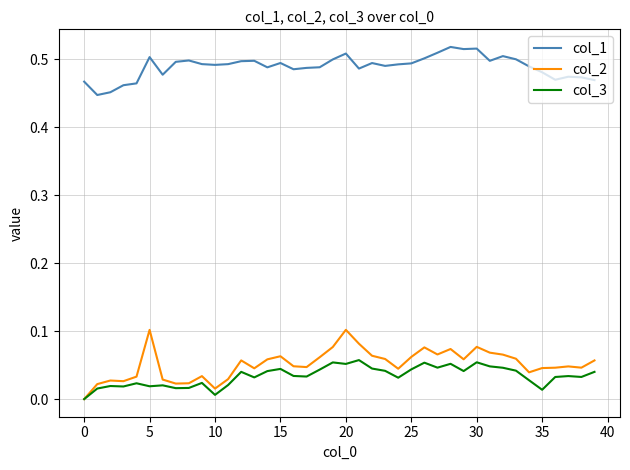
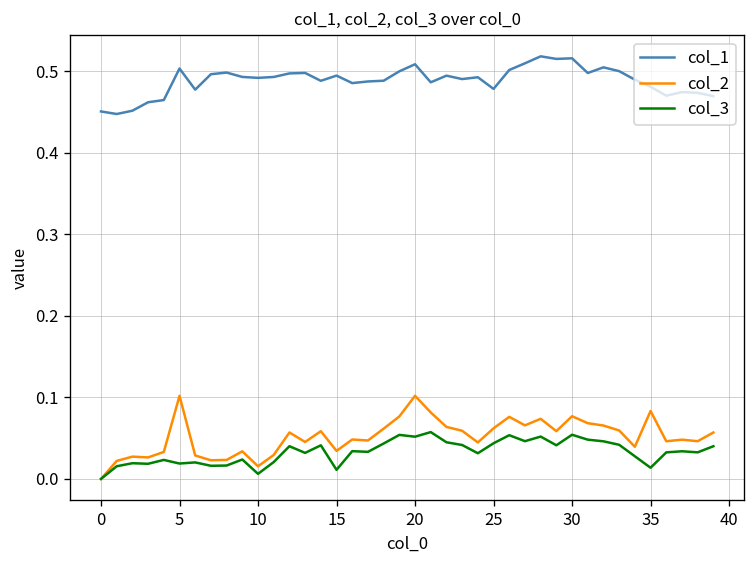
  {
    "col_1": {
-     "0": 0.47,
+     "0": 0.45,
      "5": 0.50,
      "10": 0.49,
      "15": 0.49,
      "20": 0.51,
-     "25": 0.49,
+     "25": 0.48,
      "30": 0.52
    },
    "col_2": {
      "5": 0.10,
      "10": 0.02,
-     "15": 0.06,
+     "15": 0.03,
      "20": 0.10,
      "25": 0.06,
      "30": 0.08,
-     "35": 0.05
+     "35": 0.08
    },
    "col_3": {
      "5": 0.02,
      "10": 0.01,
-     "15": 0.04,
+     "15": 0.01,
      "20": 0.05,
      "25": 0.04,
      "30": 0.05,
      "35": 0.01
    }
  }
